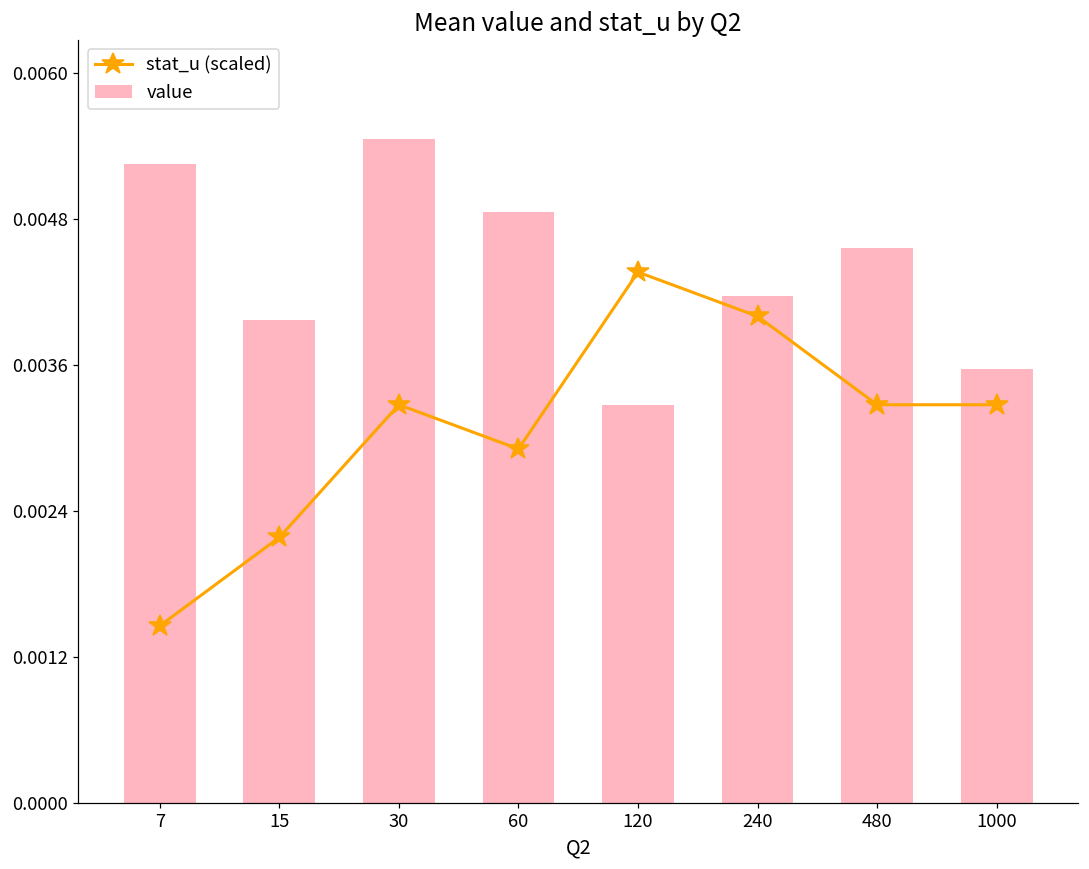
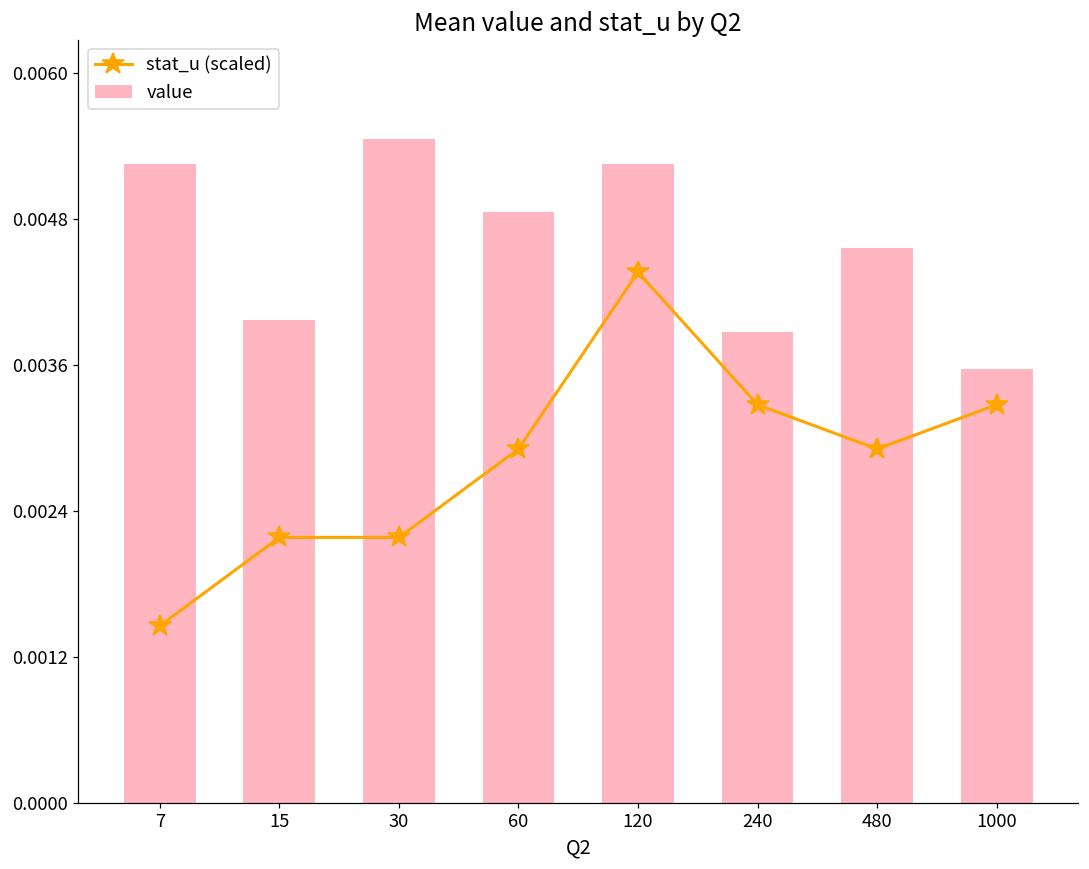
  {
    "value": {
      "7": 0.0053,
      "15": 0.0040,
      "30": 0.0055,
      "60": 0.0049,
-     "120": 0.0033,
-     "240": 0.0042,
+     "120": 0.0053,
+     "240": 0.0039,
      "480": 0.0046,
      "1000": 0.0036
    },
    "stat_u (scaled)": {
      "7": 0.00147,
      "15": 0.00220,
-     "30": 0.00330,
+     "30": 0.00220,
      "60": 0.00293,
      "120": 0.00440,
-     "240": 0.00403,
-     "480": 0.00330,
+     "240": 0.00330,
+     "480": 0.00293,
      "1000": 0.00330
    }
  }
